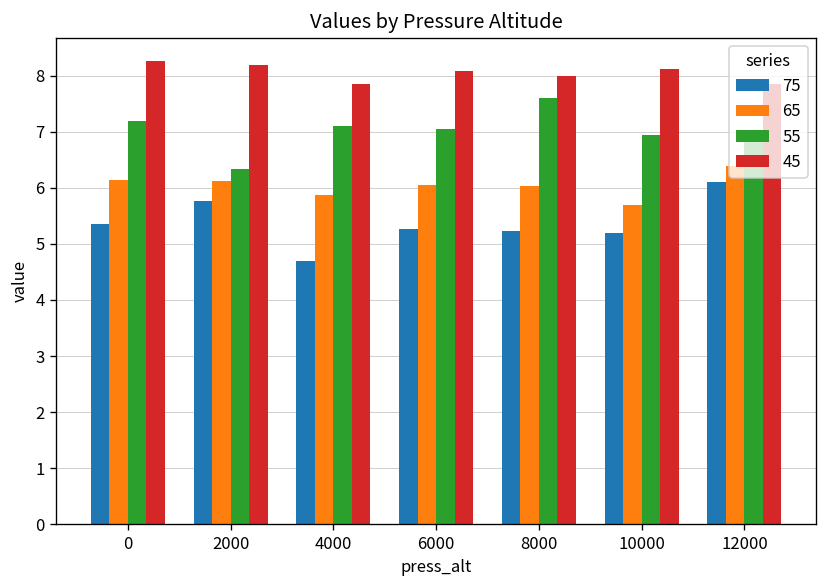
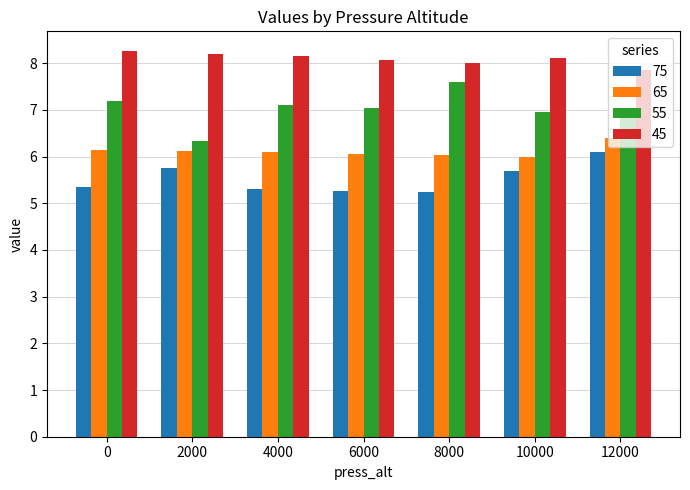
  {
    "75": {
      "0": 5.4,
      "2000": 5.8,
-     "4000": 4.7,
+     "4000": 5.3,
      "6000": 5.3,
      "8000": 5.2,
-     "10000": 5.2,
+     "10000": 5.7,
      "12000": 6.1
    },
    "65": {
      "0": 6.2,
      "2000": 6.1,
-     "4000": 5.9,
+     "4000": 6.1,
      "6000": 6.1,
      "8000": 6.0,
-     "10000": 5.7
+     "10000": 6.0
    },
    "55": {
      "0": 7.2,
      "2000": 6.3,
      "4000": 7.1,
      "6000": 7.1,
      "8000": 7.6,
      "10000": 7.0
    },
    "45": {
      "0": 8.3,
      "2000": 8.2,
-     "4000": 7.9,
+     "4000": 8.2,
      "6000": 8.1,
      "8000": 8.0,
      "10000": 8.1
    }
  }
